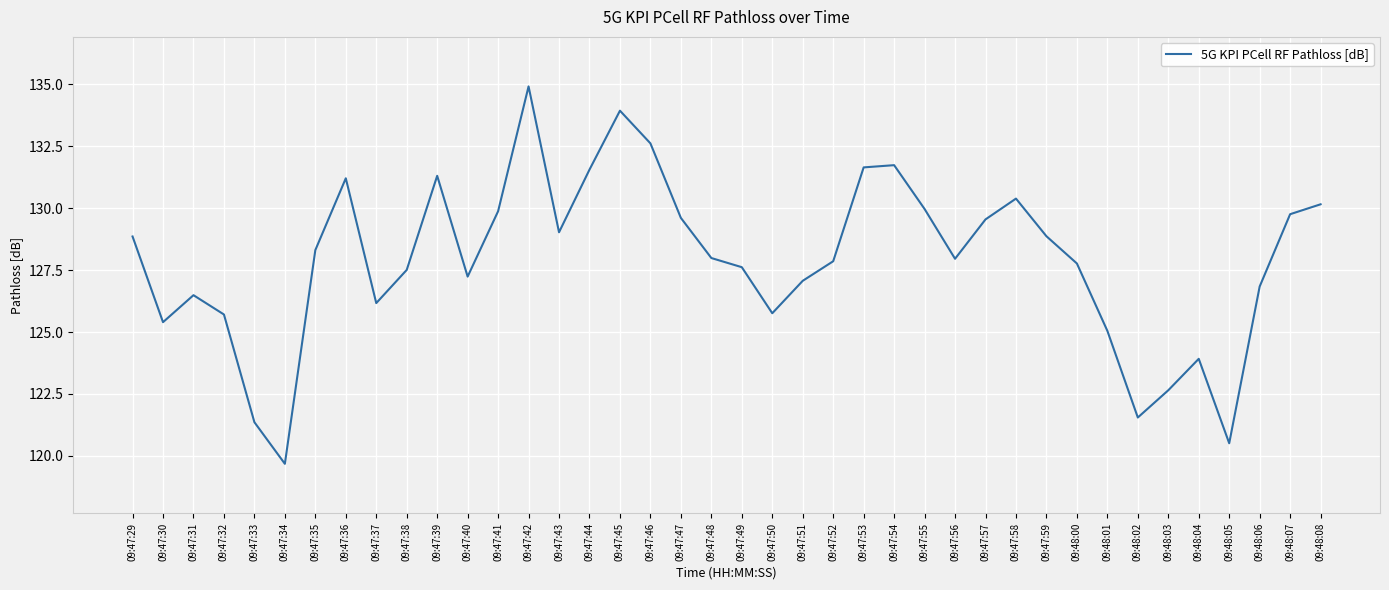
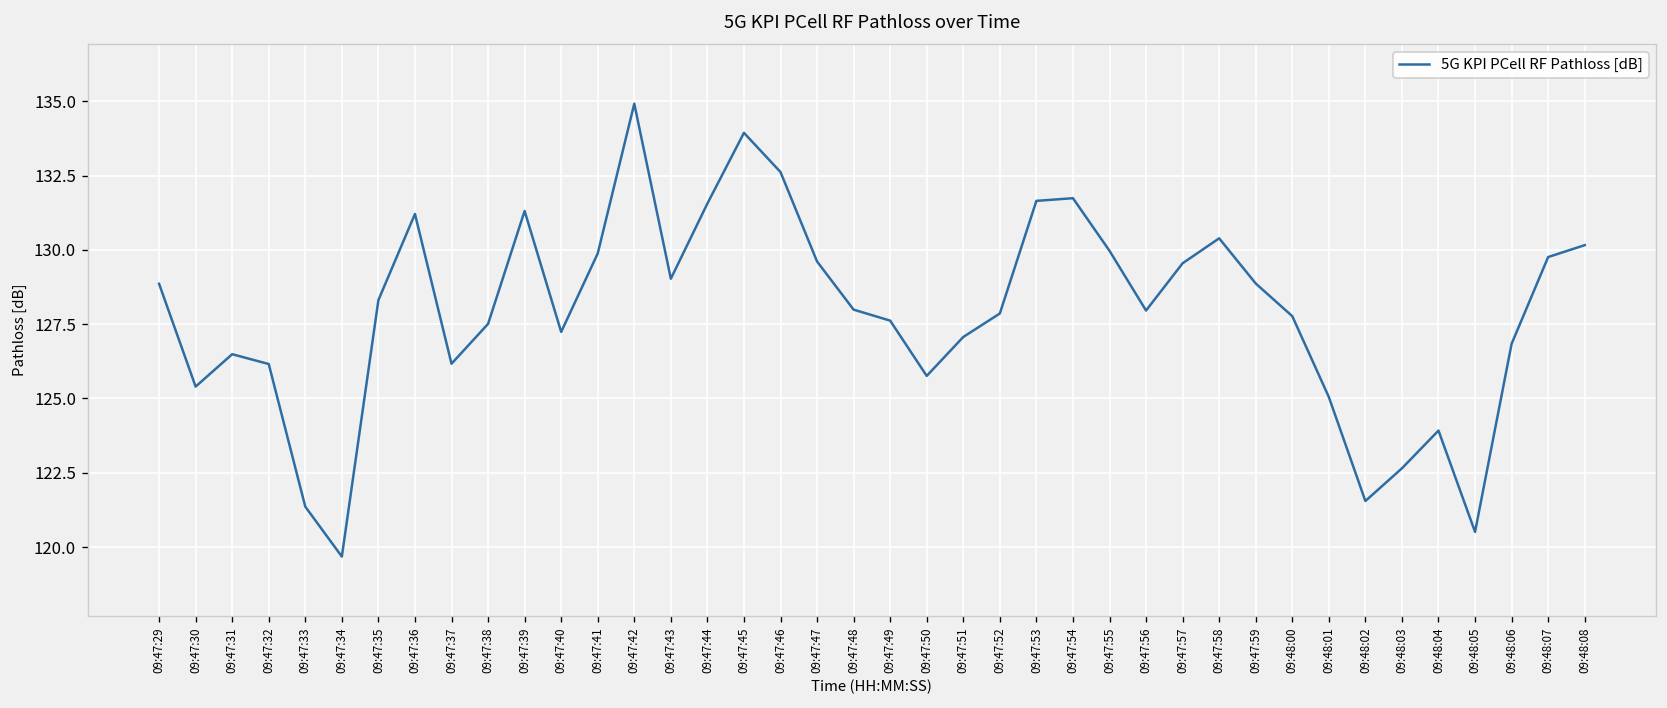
  {
    "09:47:29": 128.9,
    "09:47:30": 125.4,
    "09:47:31": 126.5,
-   "09:47:32": 125.7,
+   "09:47:32": 126.2,
    "09:47:33": 121.4,
    "09:47:34": 119.7,
    "09:47:35": 128.3,
    "09:47:36": 131.2,
    "09:47:37": 126.2,
    "09:47:38": 127.5,
    "09:47:39": 131.3,
    "09:47:40": 127.2,
    "09:47:41": 129.9,
    "09:47:42": 134.9,
    "09:47:43": 129.0,
    "09:47:44": 131.6,
    "09:47:45": 133.9,
    "09:47:46": 132.6,
    "09:47:47": 129.6,
    "09:47:48": 128.0,
    "09:47:49": 127.6,
    "09:47:50": 125.8,
    "09:47:51": 127.1,
    "09:47:52": 127.9,
    "09:47:53": 131.7,
    "09:47:54": 131.7,
    "09:47:55": 130.0,
    "09:47:56": 128.0,
    "09:47:57": 129.6,
    "09:47:58": 130.4,
    "09:47:59": 128.9,
    "09:48:00": 127.8,
    "09:48:01": 125.1,
    "09:48:02": 121.6,
    "09:48:03": 122.7,
    "09:48:04": 123.9,
    "09:48:05": 120.5,
    "09:48:06": 126.8,
    "09:48:07": 129.8,
    "09:48:08": 130.2
  }
